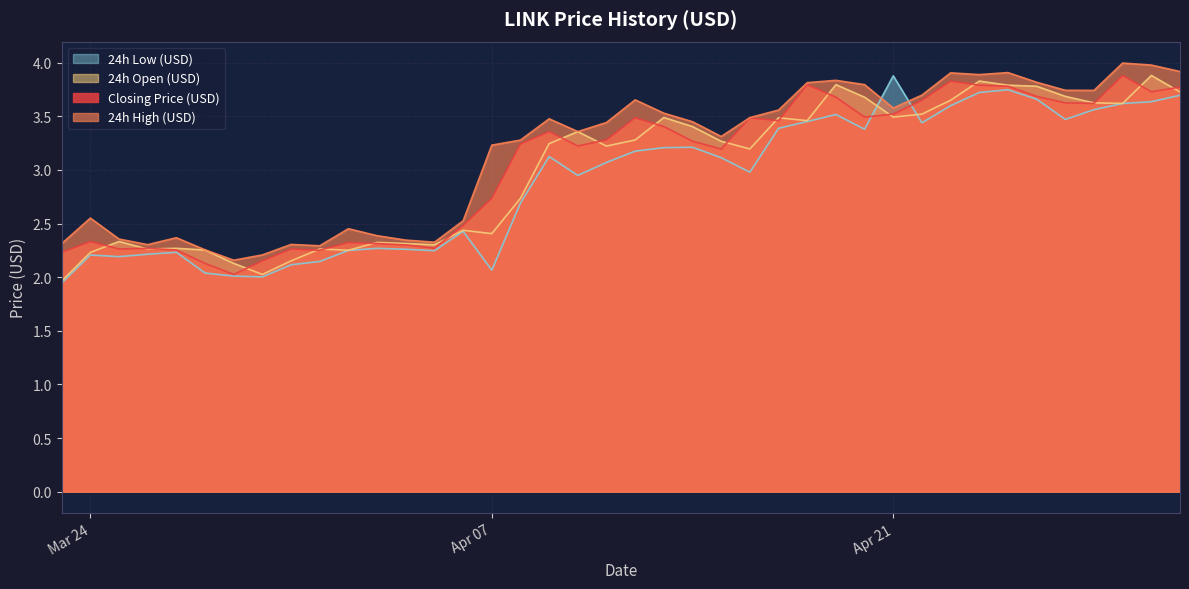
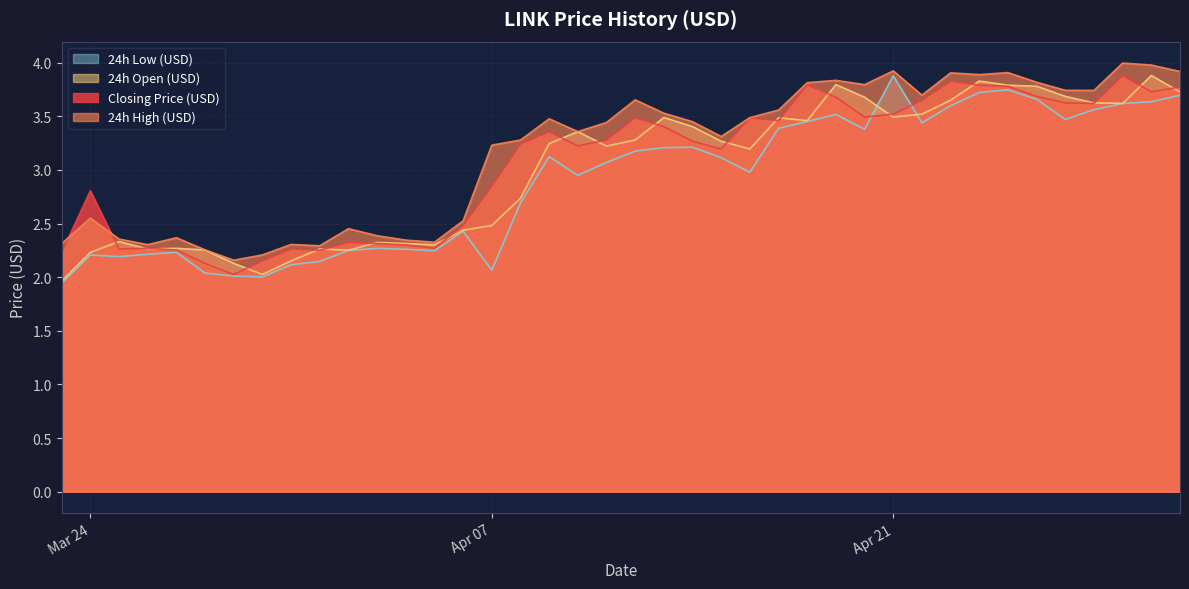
  {
    "24h Low (USD)": {
      "Mar 24": 2.21,
      "Apr 07": 2.07,
      "Apr 21": 3.88
    },
    "24h Open (USD)": {
      "Mar 24": 2.23,
-     "Apr 07": 2.41,
+     "Apr 07": 2.48,
      "Apr 21": 3.49
    },
    "Closing Price (USD)": {
-     "Mar 24": 2.33,
-     "Apr 07": 2.74,
+     "Mar 24": 2.81,
+     "Apr 07": 2.85,
      "Apr 21": 3.52
    },
    "24h High (USD)": {
      "Mar 24": 2.55,
      "Apr 07": 3.23,
-     "Apr 21": 3.58
+     "Apr 21": 3.92
    }
  }
